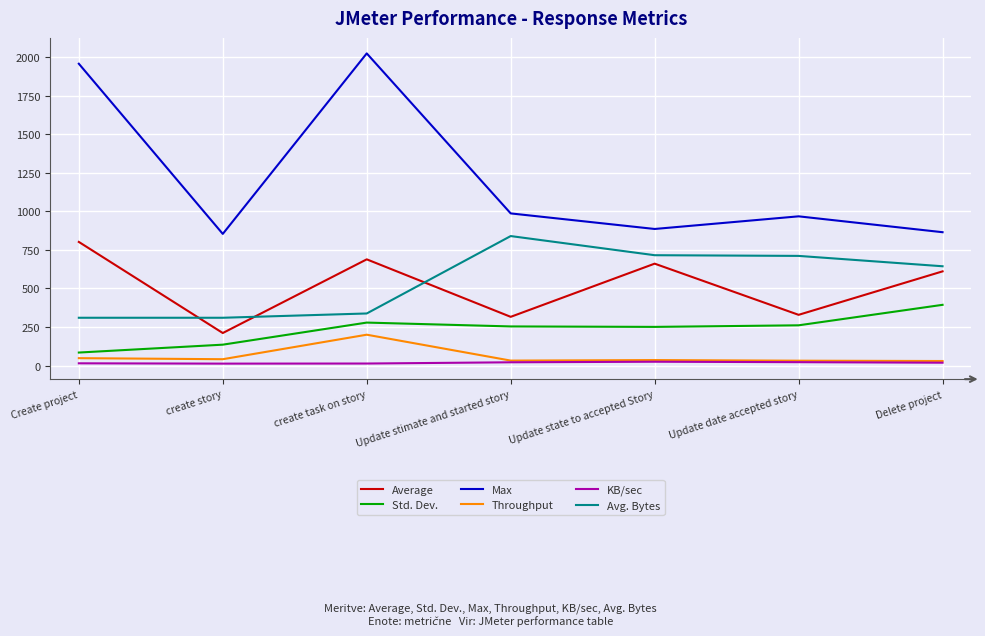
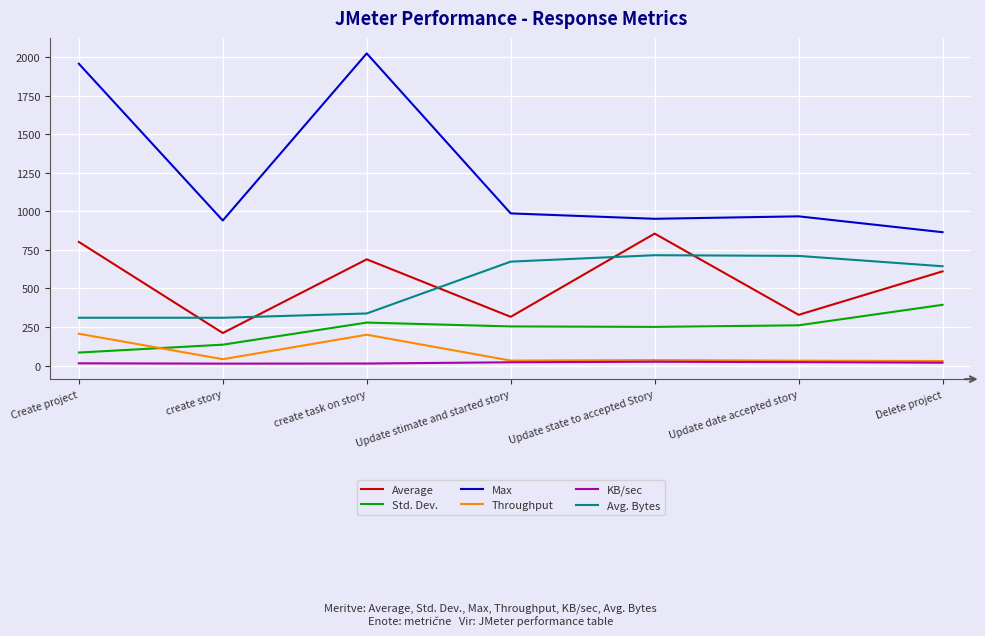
  {
    "Average": {
      "Create project": 800,
      "create story": 210,
      "create task on story": 690,
      "Update stimate and started story": 320,
-     "Update state to accepted Story": 660,
+     "Update state to accepted Story": 860,
      "Update date accepted story": 330,
      "Delete project": 610
    },
    "Std. Dev.": {
      "Create project": 80,
      "create story": 140,
      "create task on story": 280,
      "Update stimate and started story": 250,
      "Update state to accepted Story": 250,
      "Update date accepted story": 260,
      "Delete project": 390
    },
    "Max": {
      "Create project": 1960,
-     "create story": 850,
+     "create story": 940,
      "create task on story": 2030,
      "Update stimate and started story": 990,
-     "Update state to accepted Story": 890,
+     "Update state to accepted Story": 950,
      "Update date accepted story": 970,
      "Delete project": 870
    },
    "Throughput": {
-     "Create project": 50,
+     "Create project": 210,
      "create story": 40,
      "create task on story": 200
    },
    "KB/sec": {
      "Create project": 10,
      "create story": 10,
      "create task on story": 10
    },
    "Avg. Bytes": {
      "Create project": 310,
      "create story": 310,
      "create task on story": 340,
-     "Update stimate and started story": 840,
+     "Update stimate and started story": 670,
      "Update state to accepted Story": 720,
      "Update date accepted story": 710,
      "Delete project": 640
    }
  }
